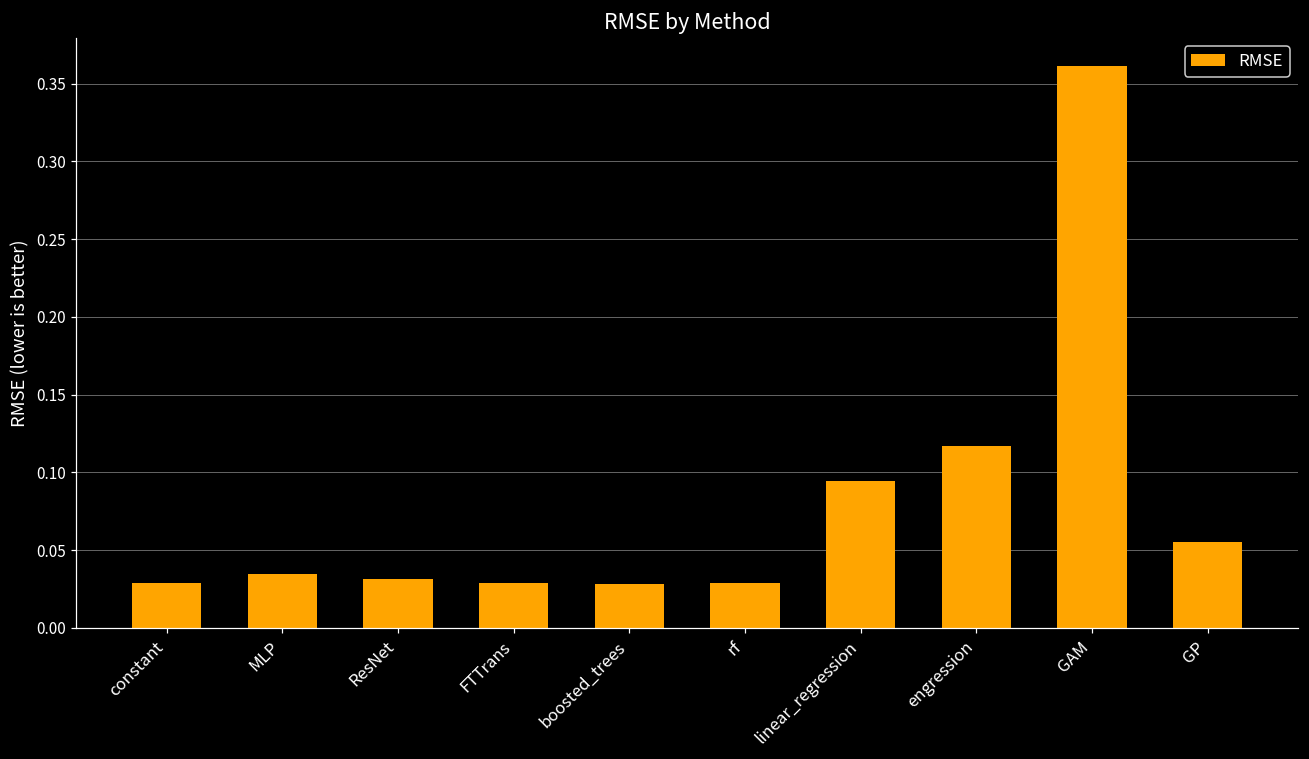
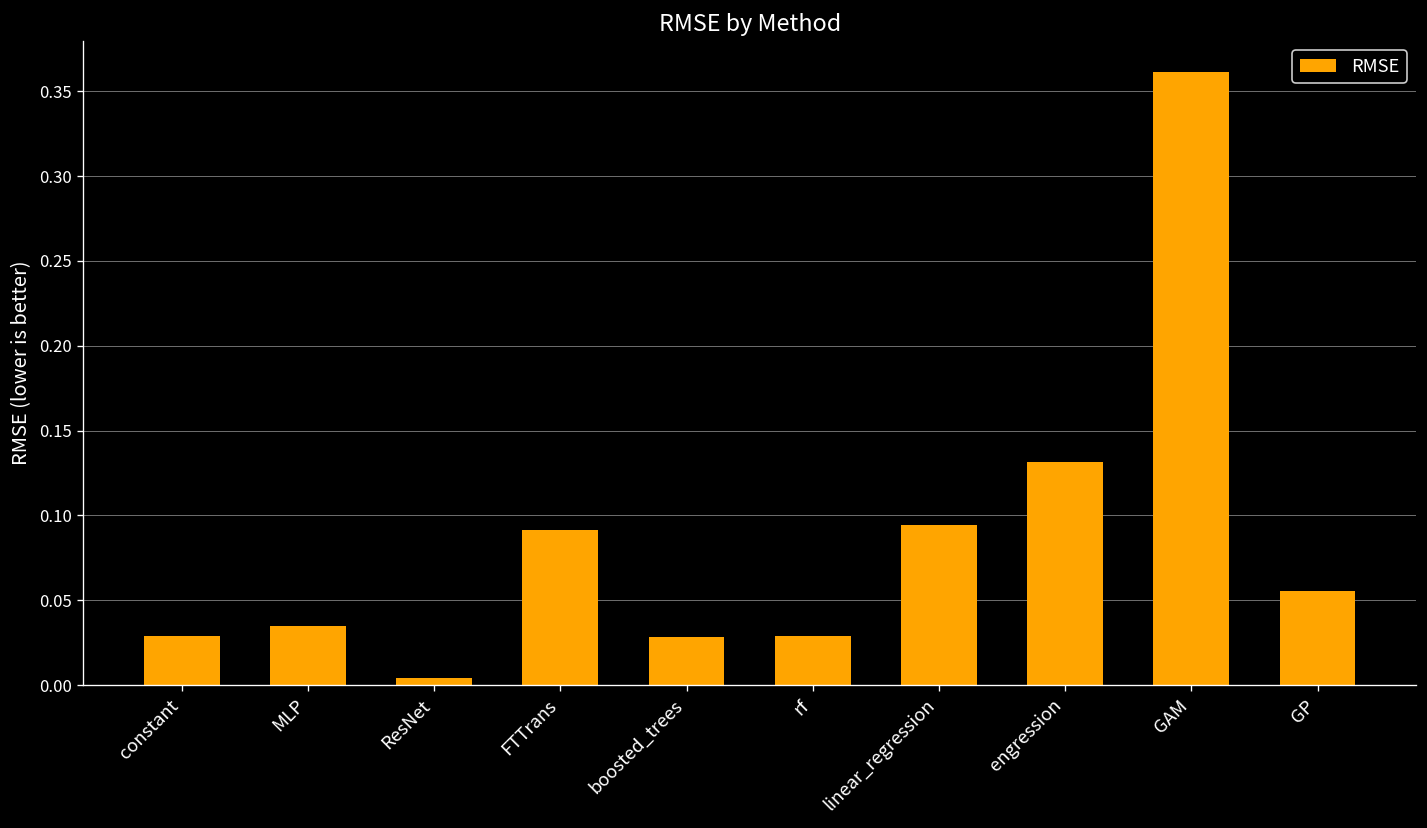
  {
    "constant": 0.029,
    "MLP": 0.035,
-   "ResNet": 0.031,
-   "FTTrans": 0.029,
+   "ResNet": 0.004,
+   "FTTrans": 0.091,
    "boosted_trees": 0.029,
    "rf": 0.029,
    "linear_regression": 0.095,
-   "engression": 0.117,
+   "engression": 0.131,
    "GAM": 0.361,
    "GP": 0.055
  }
